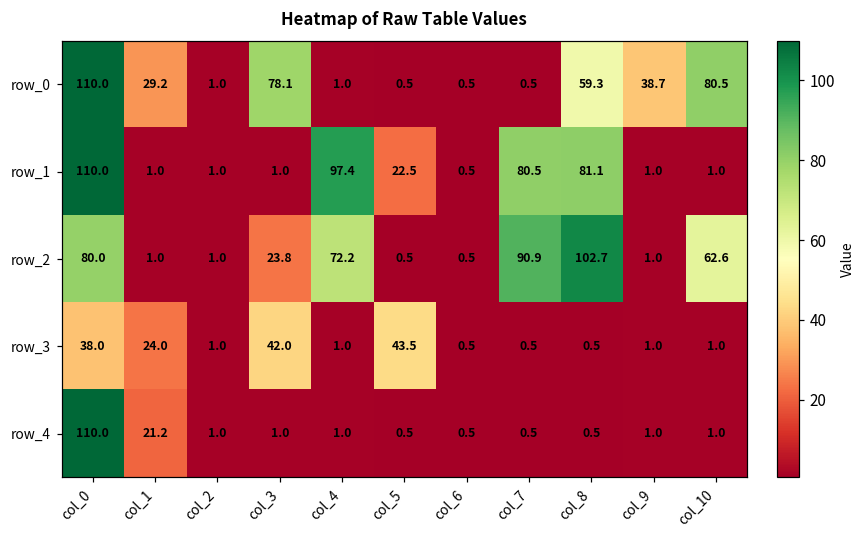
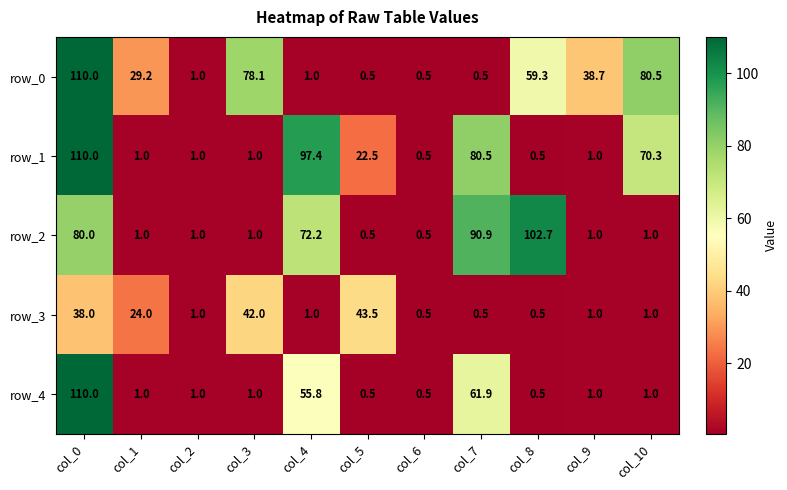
  {
    "row_0": {
      "col_0": 110.0,
      "col_1": 29.2,
      "col_2": 1.0,
      "col_3": 78.1,
      "col_4": 1.0,
      "col_5": 0.5,
      "col_6": 0.5,
      "col_7": 0.5,
      "col_8": 59.3,
      "col_9": 38.7,
      "col_10": 80.5
    },
    "row_1": {
      "col_0": 110.0,
      "col_1": 1.0,
      "col_2": 1.0,
      "col_3": 1.0,
      "col_4": 97.4,
      "col_5": 22.5,
      "col_6": 0.5,
      "col_7": 80.5,
-     "col_8": 81.1,
+     "col_8": 0.5,
      "col_9": 1.0,
-     "col_10": 1.0
+     "col_10": 70.3
    },
    "row_2": {
      "col_0": 80.0,
      "col_1": 1.0,
      "col_2": 1.0,
-     "col_3": 23.8,
+     "col_3": 1.0,
      "col_4": 72.2,
      "col_5": 0.5,
      "col_6": 0.5,
      "col_7": 90.9,
      "col_8": 102.7,
      "col_9": 1.0,
-     "col_10": 62.6
+     "col_10": 1.0
    },
    "row_3": {
      "col_0": 38.0,
      "col_1": 24.0,
      "col_2": 1.0,
      "col_3": 42.0,
      "col_4": 1.0,
      "col_5": 43.5,
      "col_6": 0.5,
      "col_7": 0.5,
      "col_8": 0.5,
      "col_9": 1.0,
      "col_10": 1.0
    },
    "row_4": {
      "col_0": 110.0,
-     "col_1": 21.2,
+     "col_1": 1.0,
      "col_2": 1.0,
      "col_3": 1.0,
-     "col_4": 1.0,
+     "col_4": 55.8,
      "col_5": 0.5,
      "col_6": 0.5,
-     "col_7": 0.5,
+     "col_7": 61.9,
      "col_8": 0.5,
      "col_9": 1.0,
      "col_10": 1.0
    }
  }
